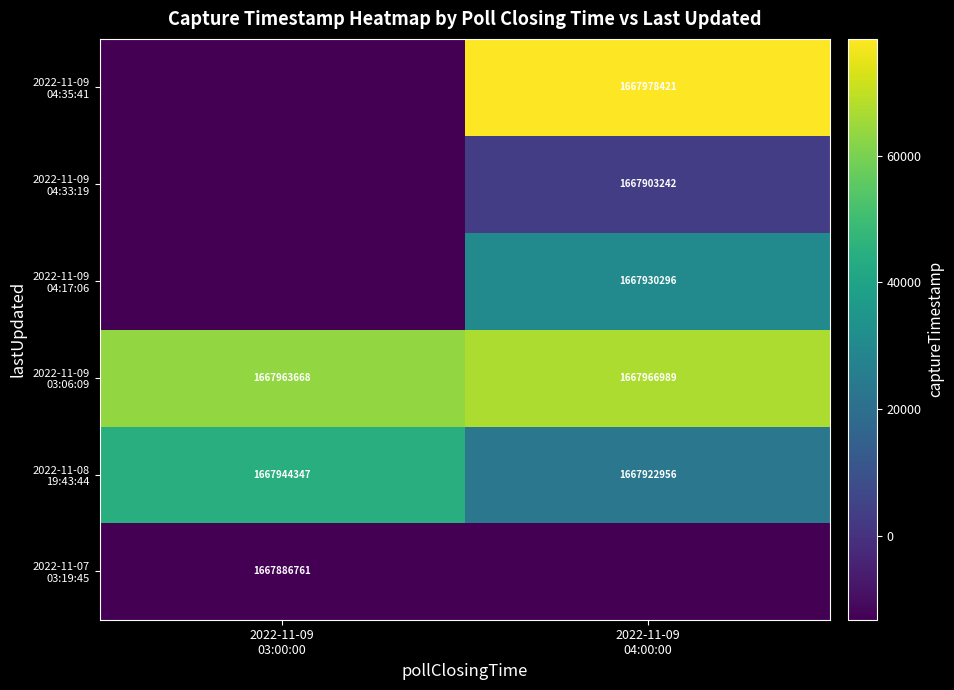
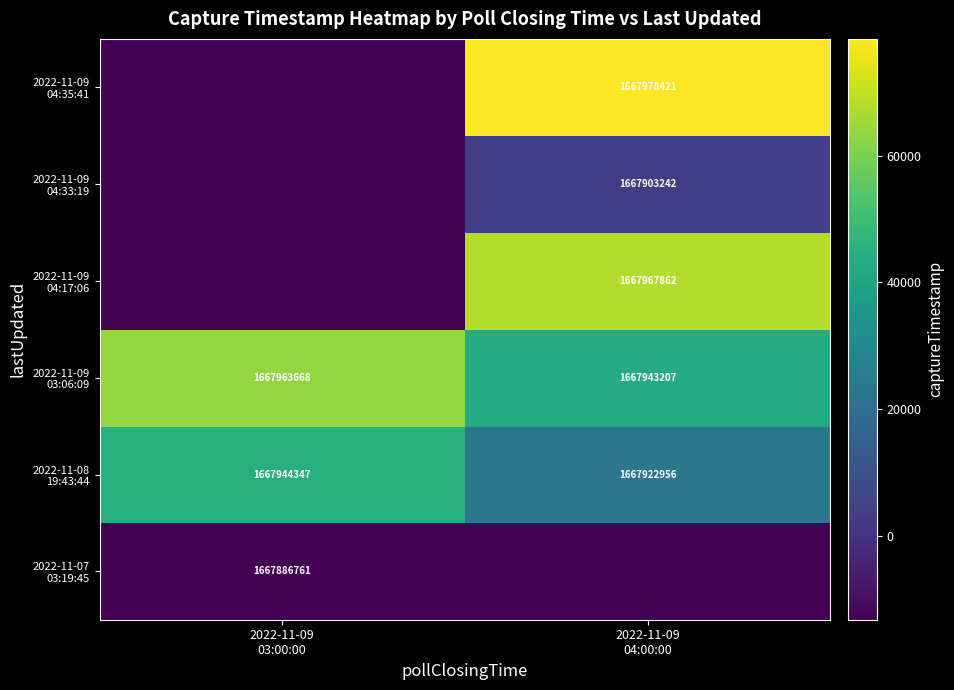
  {
    "2022-11-09 04:35:41": {
      "2022-11-09 04:00:00": 1667978421
    },
    "2022-11-09 04:33:19": {
      "2022-11-09 04:00:00": 1667903242
    },
    "2022-11-09 04:17:06": {
-     "2022-11-09 04:00:00": 1667930296
+     "2022-11-09 04:00:00": 1667967862
    },
    "2022-11-09 03:06:09": {
      "2022-11-09 03:00:00": 1667963668,
-     "2022-11-09 04:00:00": 1667966989
+     "2022-11-09 04:00:00": 1667943207
    },
    "2022-11-08 19:43:44": {
      "2022-11-09 03:00:00": 1667944347,
      "2022-11-09 04:00:00": 1667922956
    },
    "2022-11-07 03:19:45": {
      "2022-11-09 03:00:00": 1667886761
    }
  }
